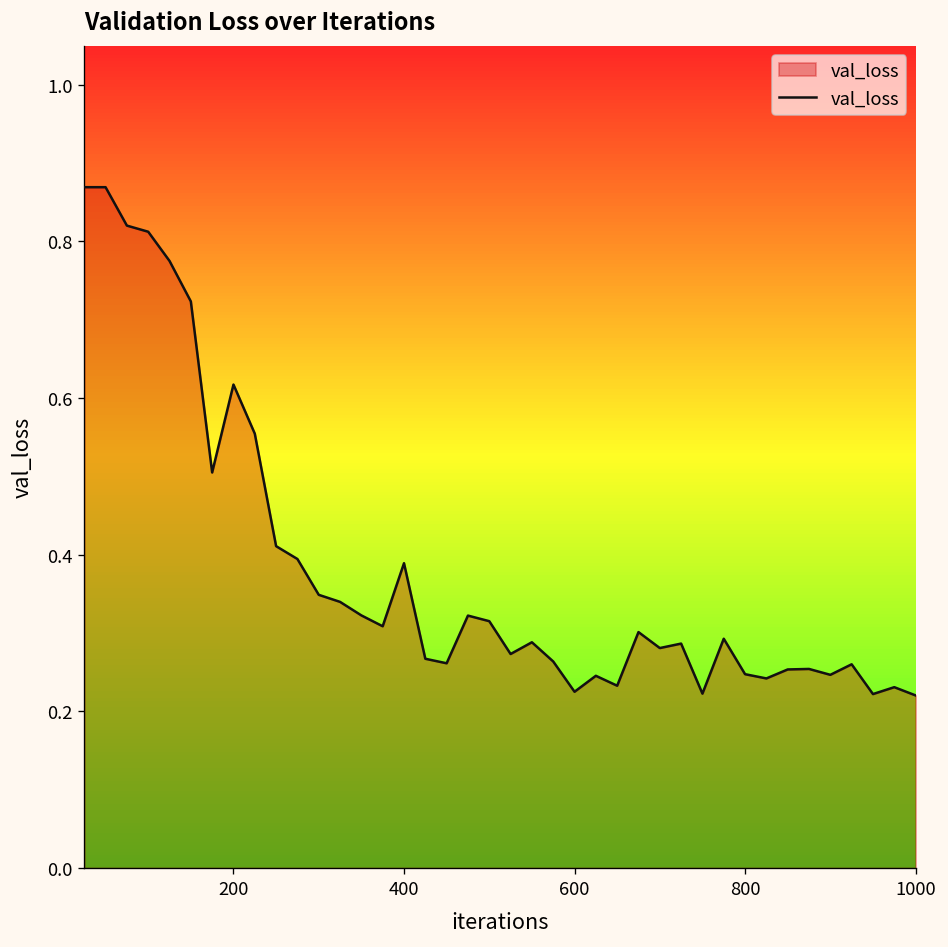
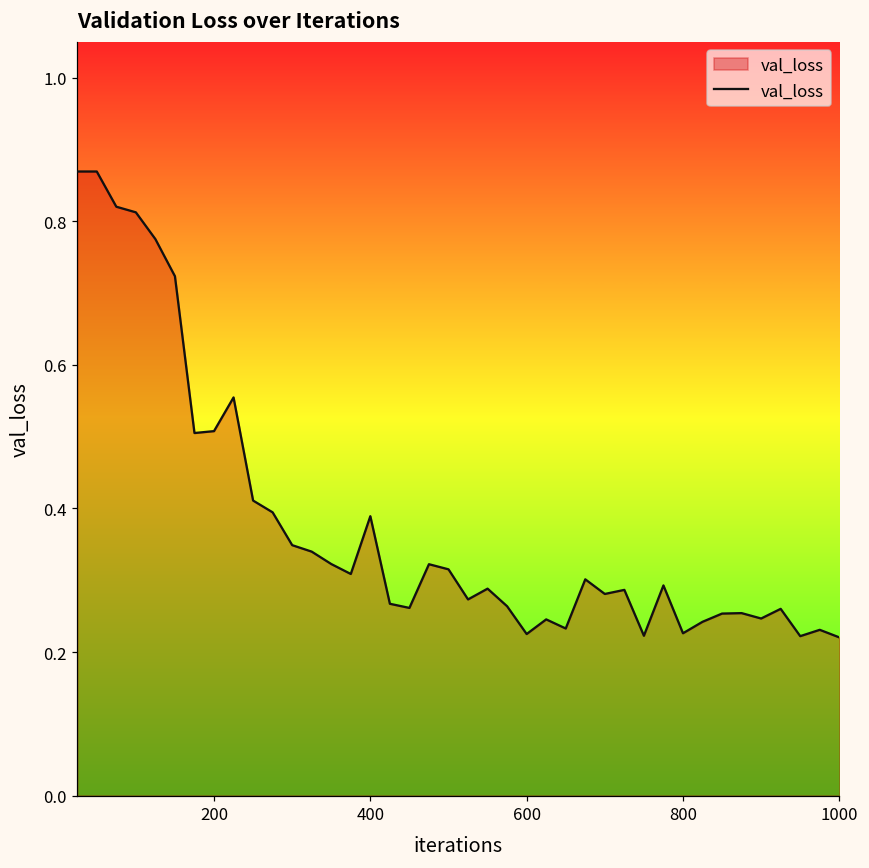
  {
-   "200": 0.62,
+   "200": 0.51,
    "400": 0.39,
    "600": 0.23,
-   "800": 0.25,
+   "800": 0.23,
    "1000": 0.22
  }
